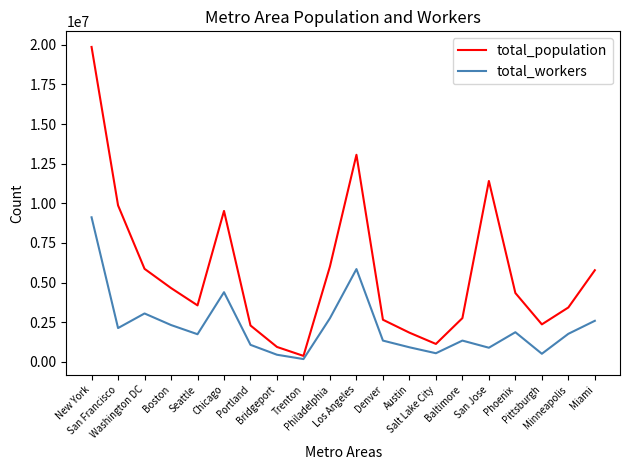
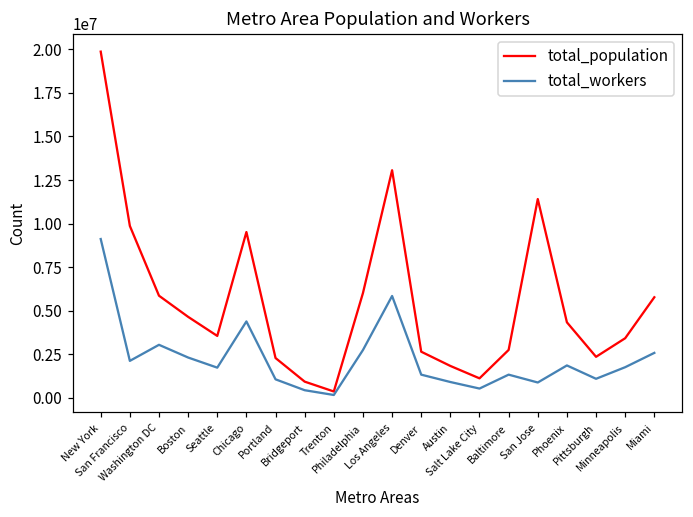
  {
    "total_population": {
      "New York": 19900000,
      "San Francisco": 9900000,
      "Washington DC": 5900000,
      "Boston": 4700000,
      "Seattle": 3600000,
      "Chicago": 9500000,
      "Portland": 2300000,
      "Bridgeport": 900000,
      "Trenton": 400000,
      "Philadelphia": 6000000,
      "Los Angeles": 13100000,
      "Denver": 2700000,
      "Austin": 1800000,
      "Salt Lake City": 1100000,
      "Baltimore": 2800000,
      "San Jose": 11400000,
      "Phoenix": 4300000,
      "Pittsburgh": 2400000,
      "Minneapolis": 3400000,
      "Miami": 5800000
    },
    "total_workers": {
      "New York": 9100000,
      "San Francisco": 2100000,
      "Washington DC": 3000000,
      "Boston": 2300000,
      "Seattle": 1700000,
      "Chicago": 4400000,
      "Portland": 1100000,
      "Bridgeport": 400000,
      "Trenton": 200000,
      "Philadelphia": 2700000,
      "Los Angeles": 5800000,
      "Denver": 1300000,
      "Austin": 900000,
      "Salt Lake City": 500000,
      "Baltimore": 1300000,
      "San Jose": 900000,
      "Phoenix": 1900000,
-     "Pittsburgh": 500000,
+     "Pittsburgh": 1100000,
      "Minneapolis": 1800000,
      "Miami": 2600000
    }
  }
